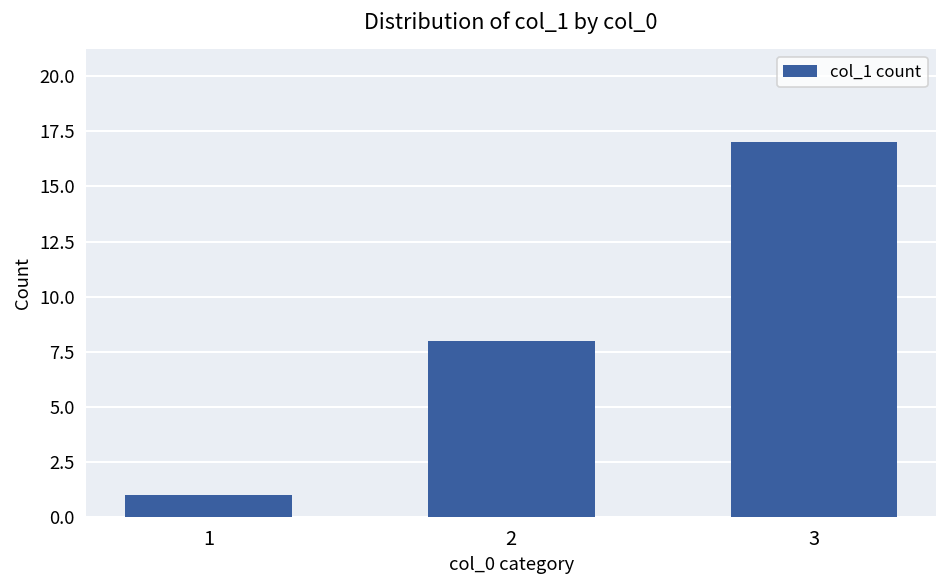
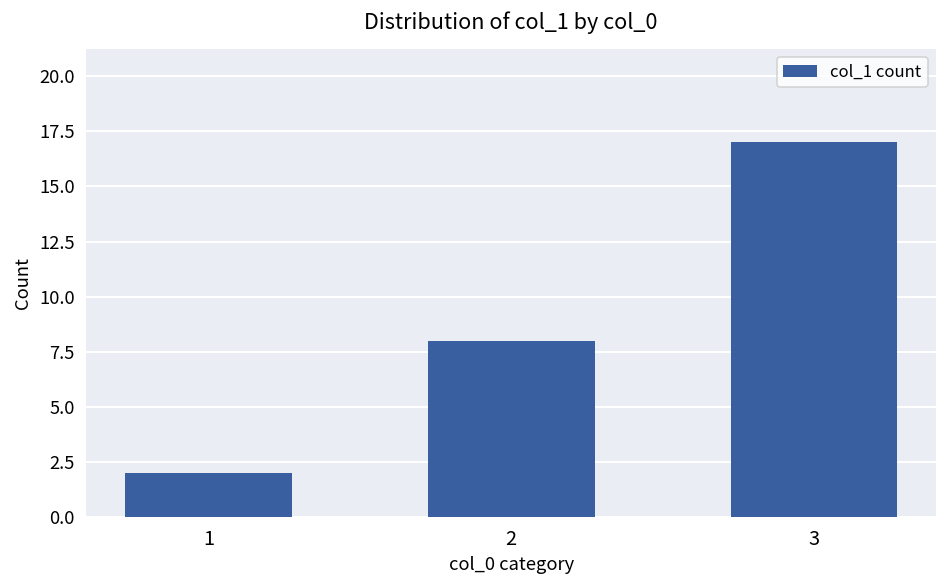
  {
-   "1": 1,
+   "1": 2,
    "2": 8,
    "3": 17
  }
